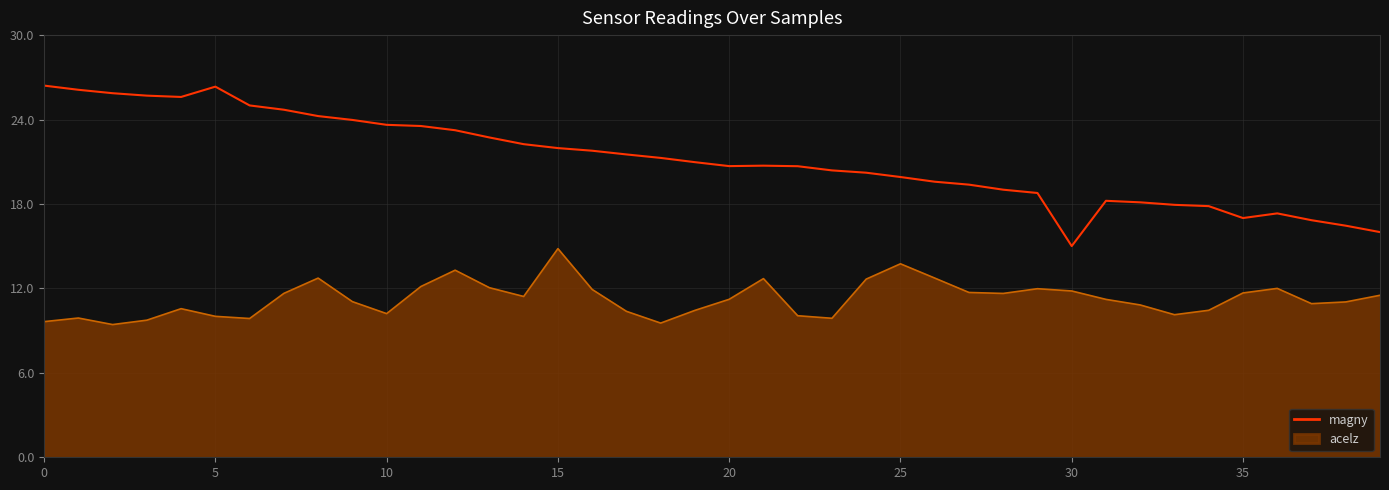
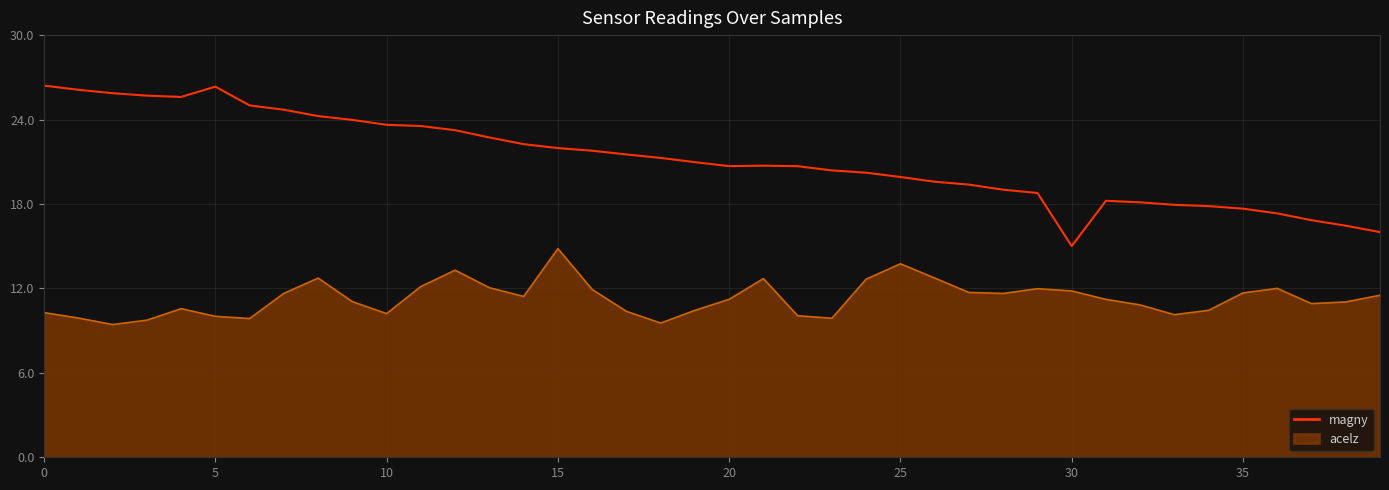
  {
    "acelz": {
-     "0": 9.6,
+     "0": 10.3,
      "5": 10.0,
      "10": 10.2,
      "15": 14.8,
      "20": 11.2,
      "25": 13.7,
      "30": 11.8,
      "35": 11.7
    },
    "magny": {
      "0": 26.4,
      "5": 26.3,
      "10": 23.6,
      "15": 22.0,
      "20": 20.7,
      "25": 19.9,
      "30": 15.0,
-     "35": 17.0
+     "35": 17.7
    }
  }
